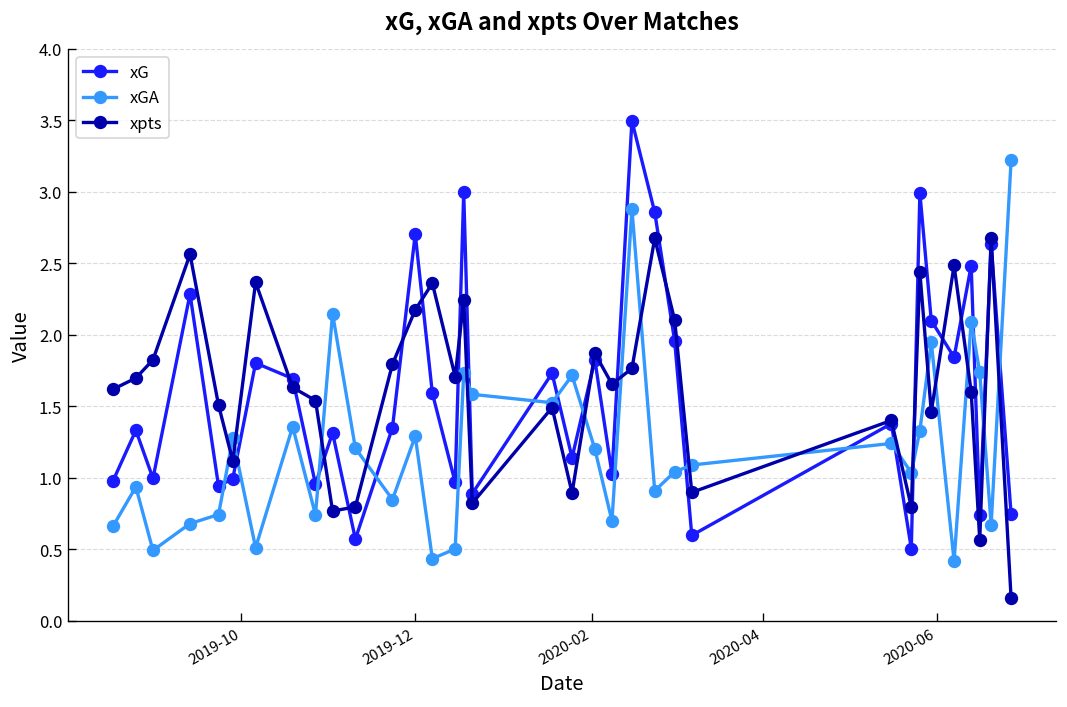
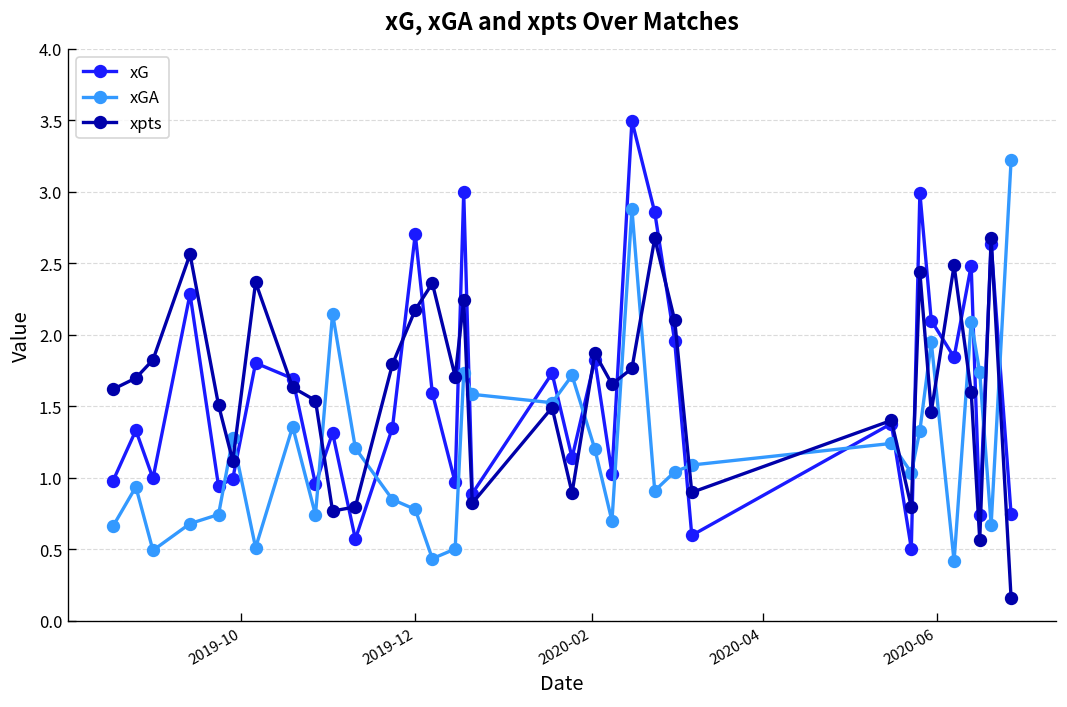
  {
    "xG": {
      "2019-12": 2.71
    },
    "xGA": {
-     "2019-12": 1.29
+     "2019-12": 0.78
    },
    "xpts": {
      "2019-12": 2.18
    }
  }
